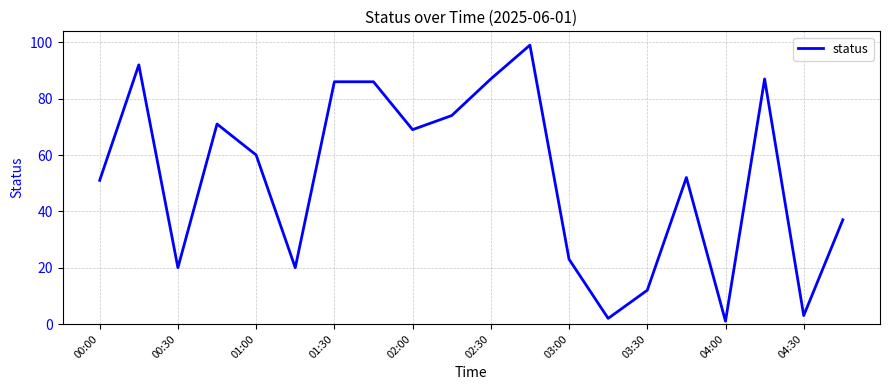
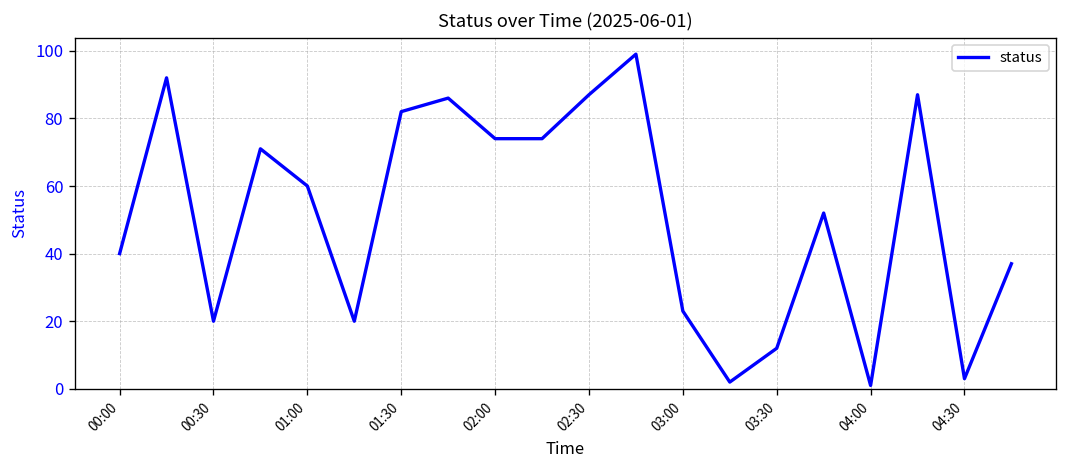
  {
-   "00:00": 51,
+   "00:00": 40,
    "00:30": 20,
    "01:00": 60,
-   "01:30": 86,
-   "02:00": 69,
+   "01:30": 82,
+   "02:00": 74,
    "02:30": 87,
    "03:00": 23,
    "03:30": 12,
    "04:00": 1,
    "04:30": 3
  }
